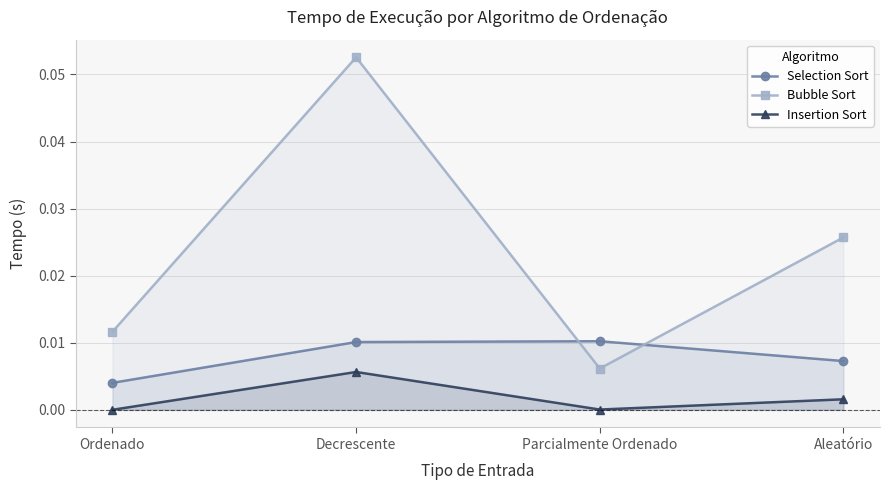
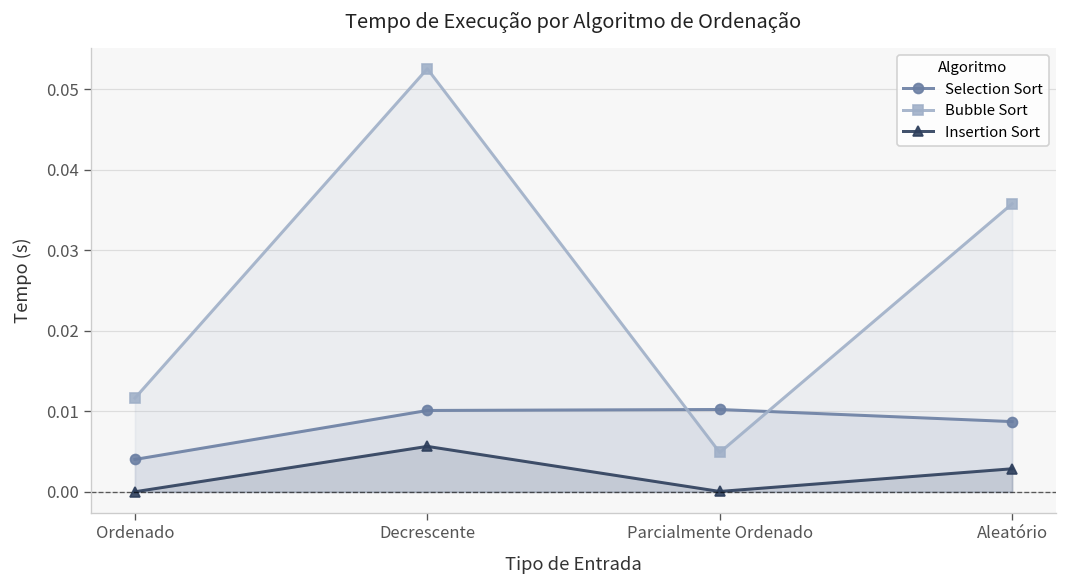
  {
    "Selection Sort": {
      "Ordenado": 0.004,
      "Decrescente": 0.010,
      "Parcialmente Ordenado": 0.010,
-     "Aleatório": 0.007
+     "Aleatório": 0.009
    },
    "Bubble Sort": {
      "Ordenado": 0.012,
      "Decrescente": 0.053,
-     "Parcialmente Ordenado": 0.006,
-     "Aleatório": 0.026
+     "Parcialmente Ordenado": 0.005,
+     "Aleatório": 0.036
    },
    "Insertion Sort": {
      "Ordenado": 0.000,
      "Decrescente": 0.006,
      "Parcialmente Ordenado": 0.000,
-     "Aleatório": 0.002
+     "Aleatório": 0.003
    }
  }
